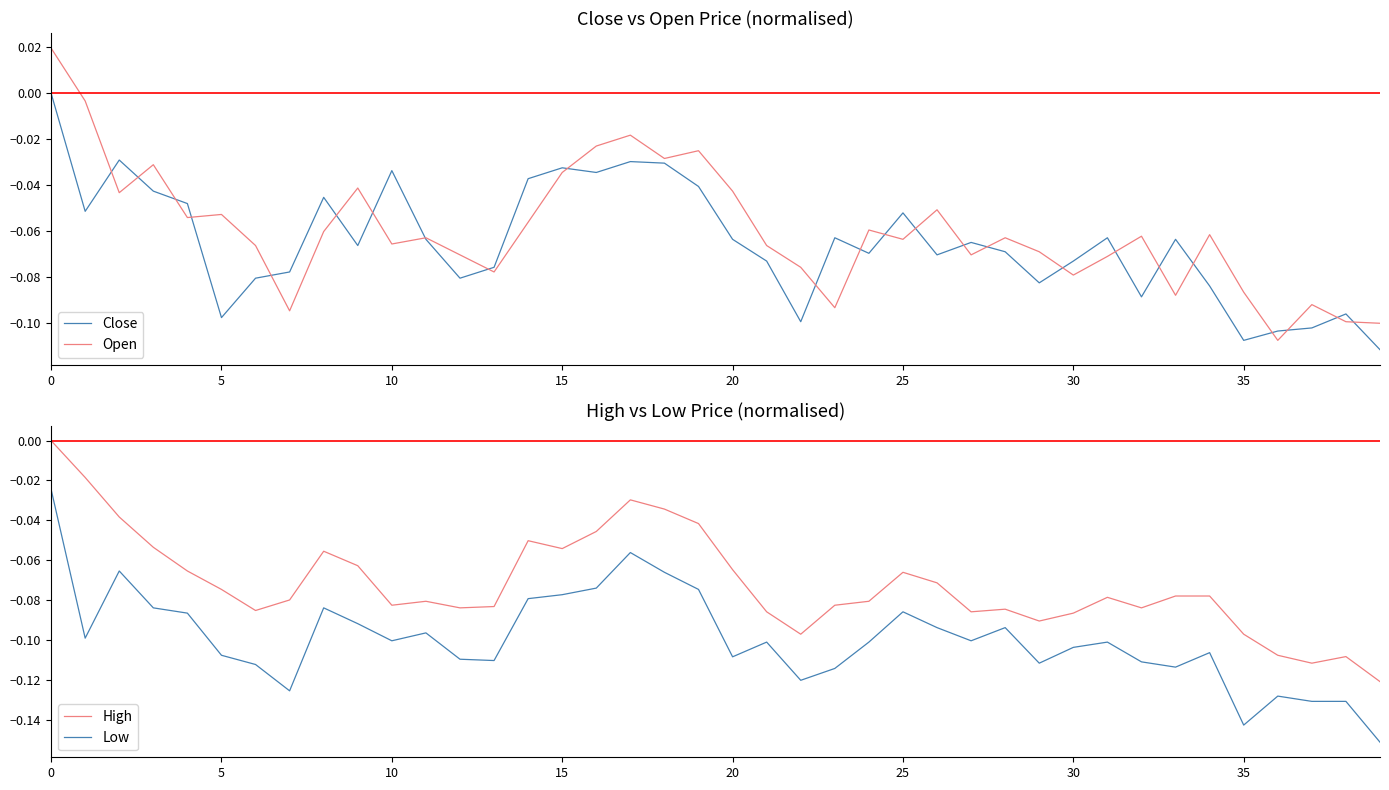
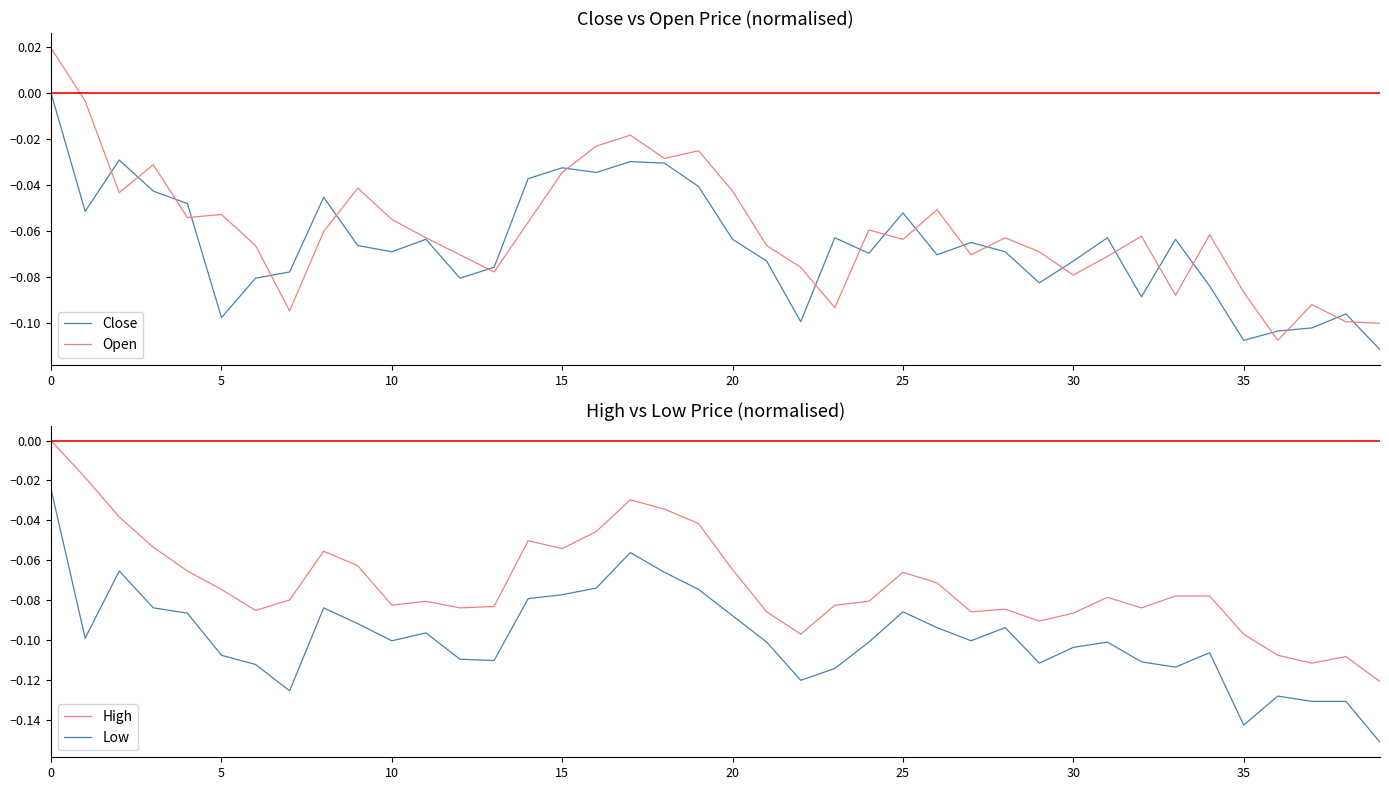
  {
    "Close vs Open Price (normalised)": {
      "Close": {
        "0": 0.000,
        "5": -0.098,
-       "10": -0.034,
+       "10": -0.069,
        "15": -0.032,
        "20": -0.064,
        "25": -0.052,
        "30": -0.073,
        "35": -0.108
      },
      "Open": {
        "0": 0.020,
        "5": -0.053,
-       "10": -0.066,
+       "10": -0.055,
        "15": -0.035,
        "20": -0.043,
        "25": -0.064,
        "30": -0.079,
        "35": -0.087
      }
    },
    "High vs Low Price (normalised)": {
      "High": {
        "0": 0.000,
        "5": -0.075,
        "10": -0.083,
        "15": -0.054,
        "20": -0.065,
        "25": -0.066,
        "30": -0.087,
        "35": -0.097
      },
      "Low": {
        "0": -0.024,
        "5": -0.108,
        "10": -0.100,
        "15": -0.077,
-       "20": -0.109,
+       "20": -0.088,
        "25": -0.086,
        "30": -0.104,
        "35": -0.143
      }
    }
  }
